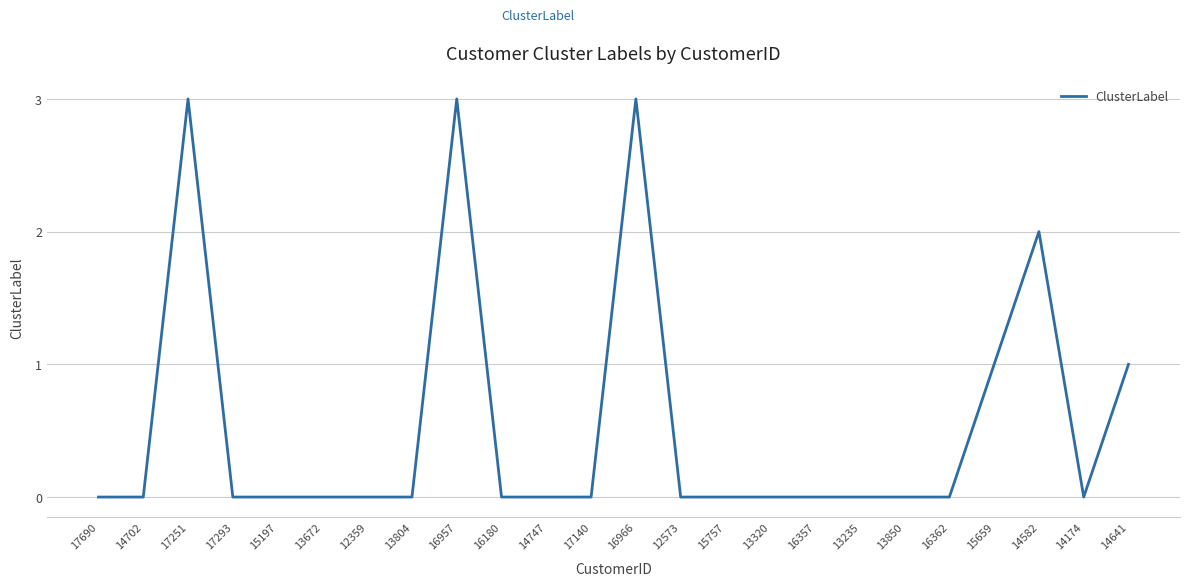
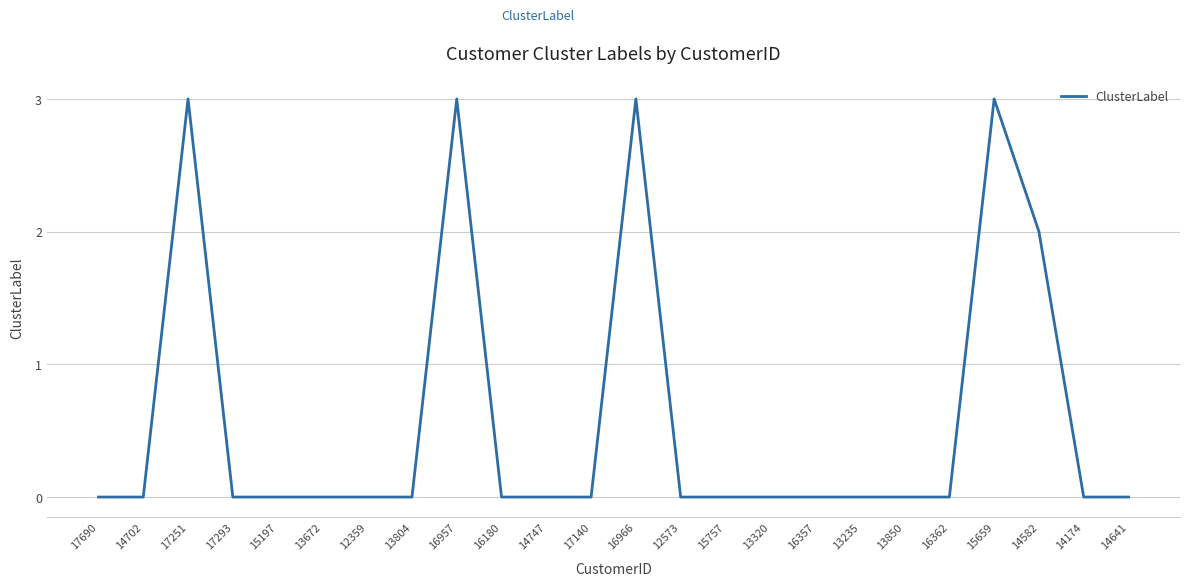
  {
    "17690": 0,
    "14702": 0,
    "17251": 3,
    "17293": 0,
    "15197": 0,
    "13672": 0,
    "12359": 0,
    "13804": 0,
    "16957": 3,
    "16180": 0,
    "14747": 0,
    "17140": 0,
    "16966": 3,
    "12573": 0,
    "15757": 0,
    "13320": 0,
    "16357": 0,
    "13235": 0,
    "13850": 0,
    "16362": 0,
-   "15659": 1,
+   "15659": 3,
    "14582": 2,
    "14174": 0,
-   "14641": 1
+   "14641": 0
  }
